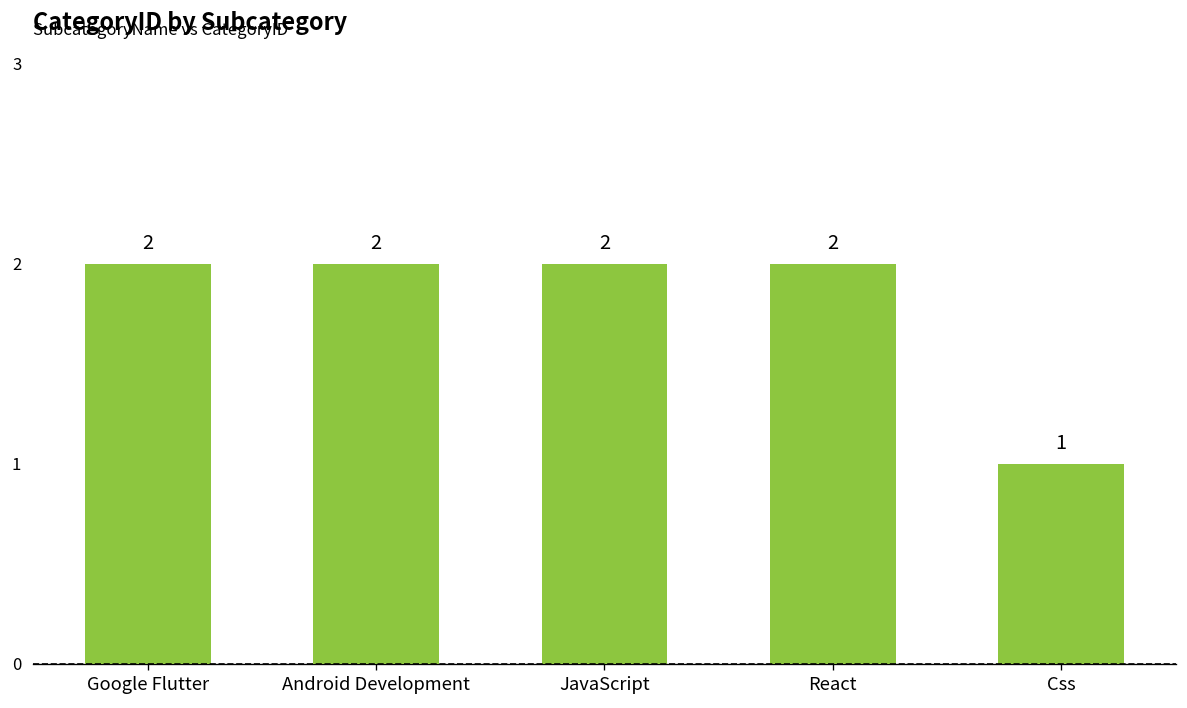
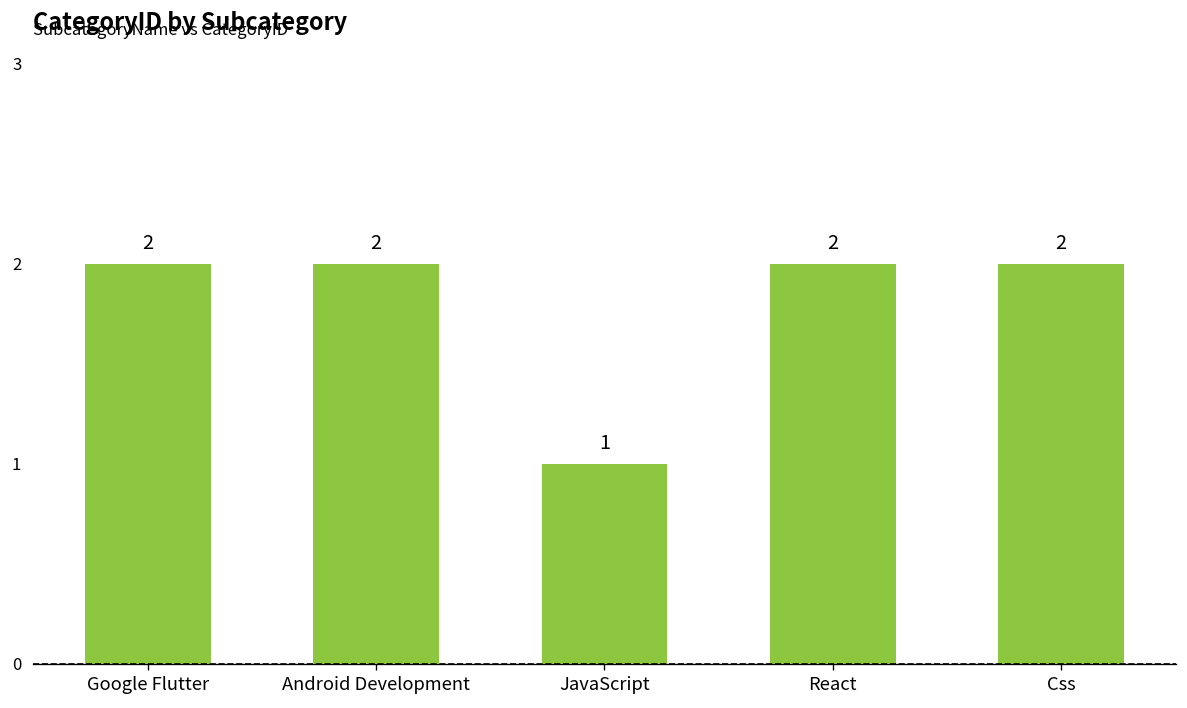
  {
    "Google Flutter": 2,
    "Android Development": 2,
-   "JavaScript": 2,
+   "JavaScript": 1,
    "React": 2,
-   "Css": 1
+   "Css": 2
  }
